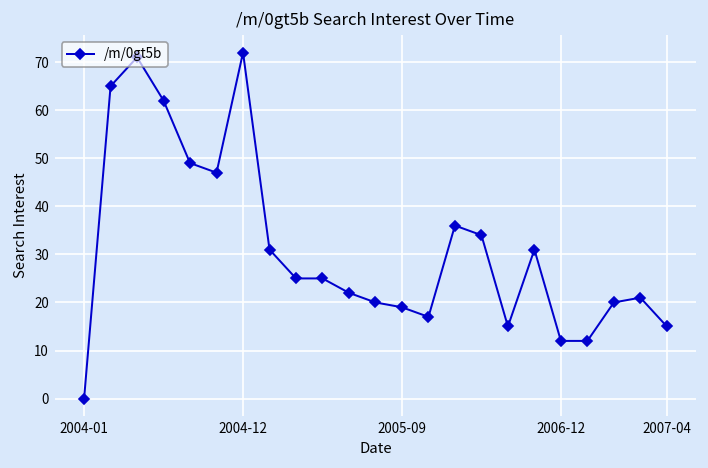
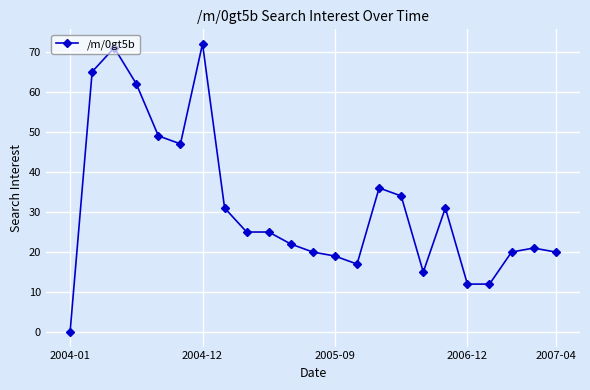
  {
    "2004-01": 0,
    "2004-12": 72,
-   "2007-04": 15
+   "2007-04": 20
  }
